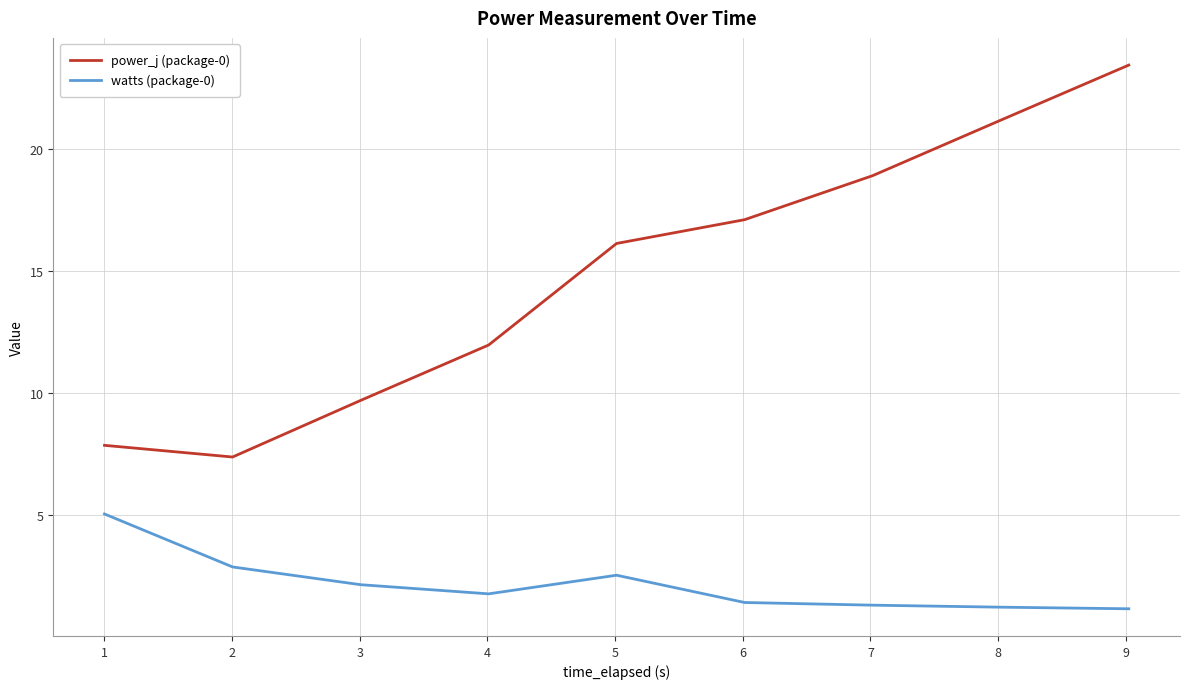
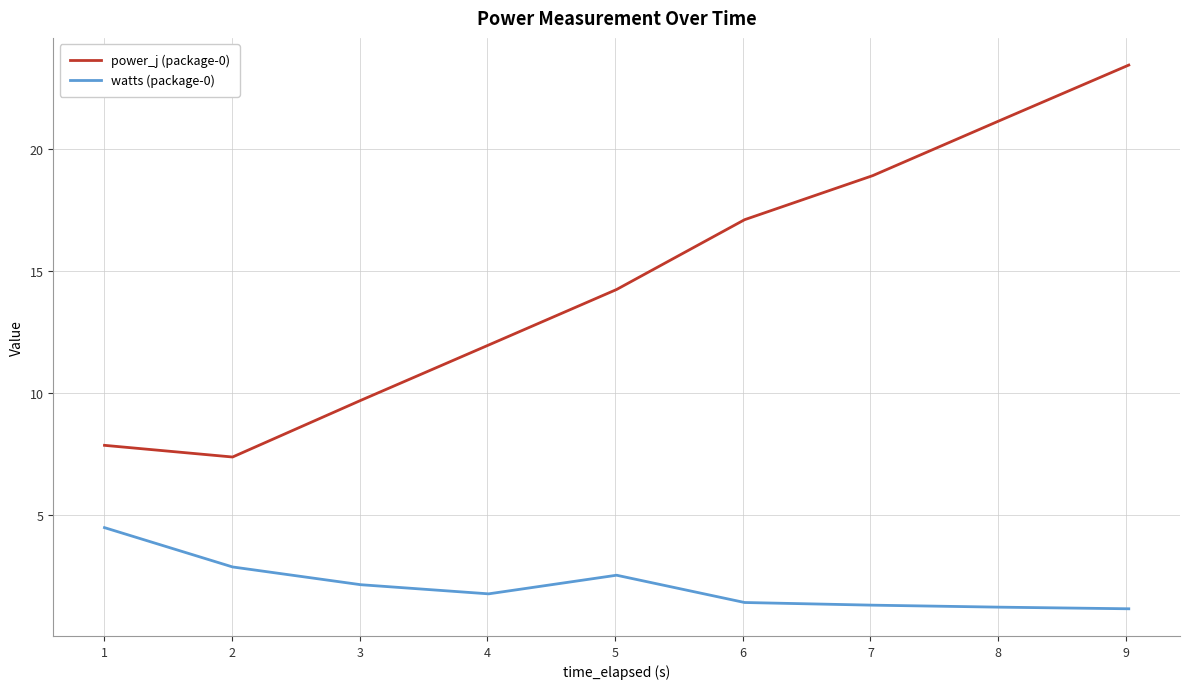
  {
    "power_j (package-0)": {
      "1": 7.9,
      "2": 7.4,
      "3": 9.7,
      "4": 12.0,
-     "5": 16.1,
+     "5": 14.2,
      "6": 17.1,
      "7": 18.9
    },
    "watts (package-0)": {
-     "1": 5.1,
+     "1": 4.5,
      "2": 2.9,
      "3": 2.2,
      "4": 1.8,
      "5": 2.6,
      "6": 1.4,
      "7": 1.3
    }
  }
